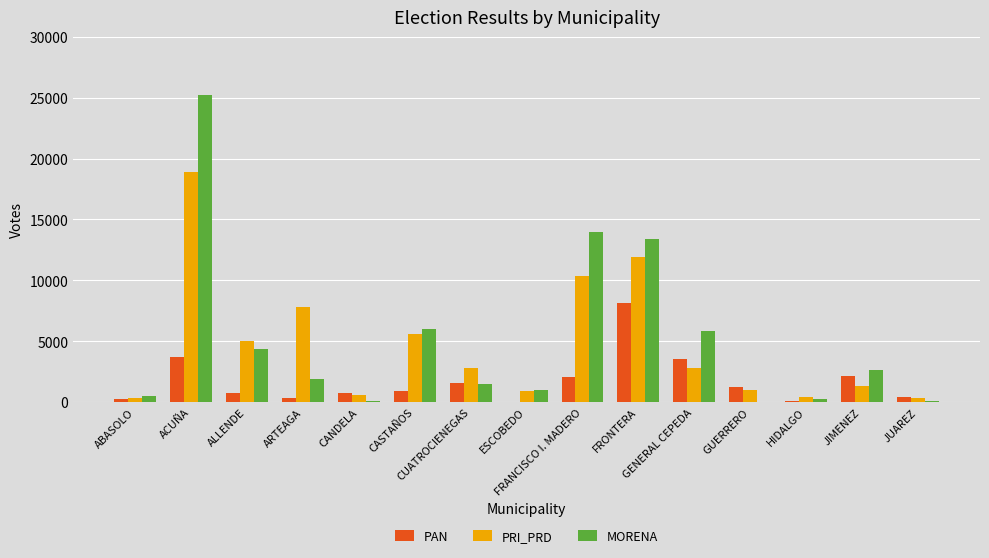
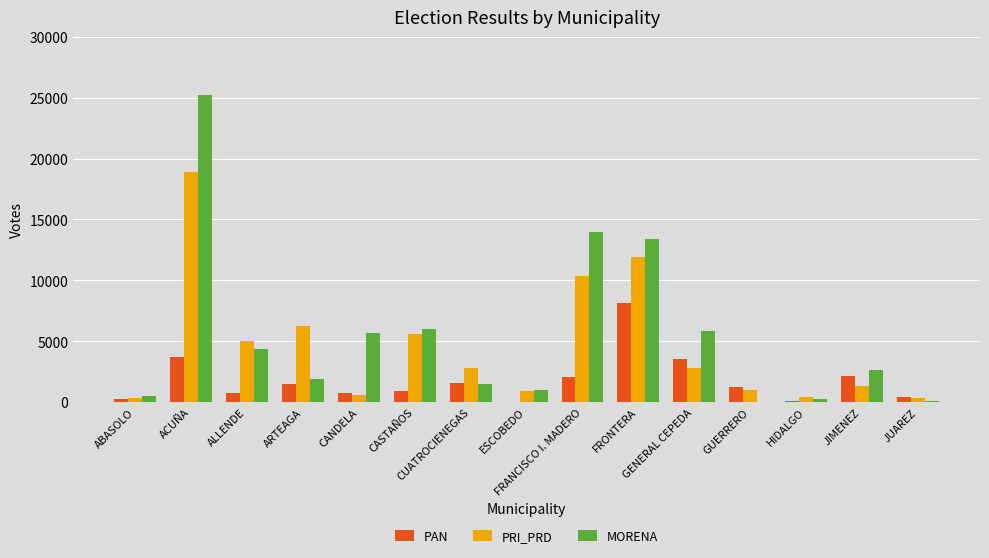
  {
    "PAN": {
      "ABASOLO": 200,
      "ACUÑA": 3700,
      "ALLENDE": 800,
-     "ARTEAGA": 300,
+     "ARTEAGA": 1500,
      "CANDELA": 800,
      "CASTAÑOS": 900,
      "CUATROCIENEGAS": 1500,
      "FRANCISCO I. MADERO": 2000,
      "FRONTERA": 8200,
      "GENERAL CEPEDA": 3500,
      "GUERRERO": 1300,
      "JIMENEZ": 2200,
      "JUAREZ": 400
    },
    "PRI_PRD": {
      "ABASOLO": 400,
      "ACUÑA": 18900,
      "ALLENDE": 5000,
-     "ARTEAGA": 7800,
+     "ARTEAGA": 6300,
      "CANDELA": 600,
      "CASTAÑOS": 5600,
      "CUATROCIENEGAS": 2800,
      "ESCOBEDO": 900,
      "FRANCISCO I. MADERO": 10400,
      "FRONTERA": 11900,
      "GENERAL CEPEDA": 2800,
      "GUERRERO": 1000,
      "HIDALGO": 400,
      "JIMENEZ": 1300,
      "JUAREZ": 400
    },
    "MORENA": {
      "ABASOLO": 500,
      "ACUÑA": 25200,
      "ALLENDE": 4400,
      "ARTEAGA": 1900,
-     "CANDELA": 100,
+     "CANDELA": 5700,
      "CASTAÑOS": 6000,
      "CUATROCIENEGAS": 1500,
      "ESCOBEDO": 1000,
      "FRANCISCO I. MADERO": 14000,
      "FRONTERA": 13400,
      "GENERAL CEPEDA": 5800,
      "GUERRERO": 0,
      "HIDALGO": 200,
      "JIMENEZ": 2600
    }
  }
